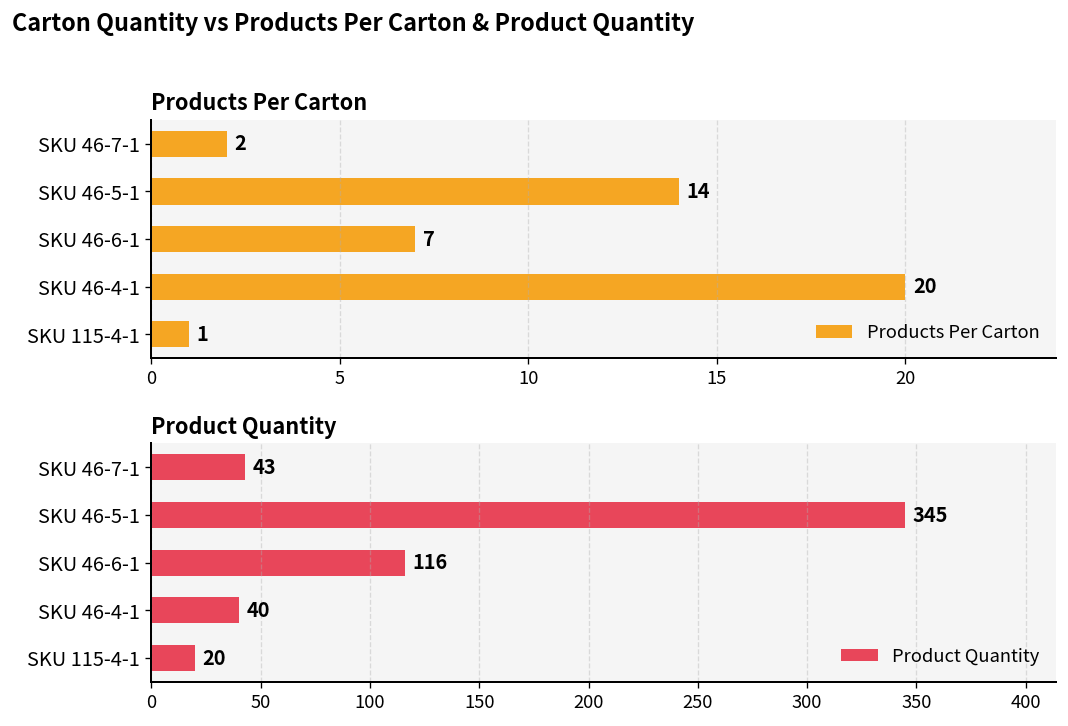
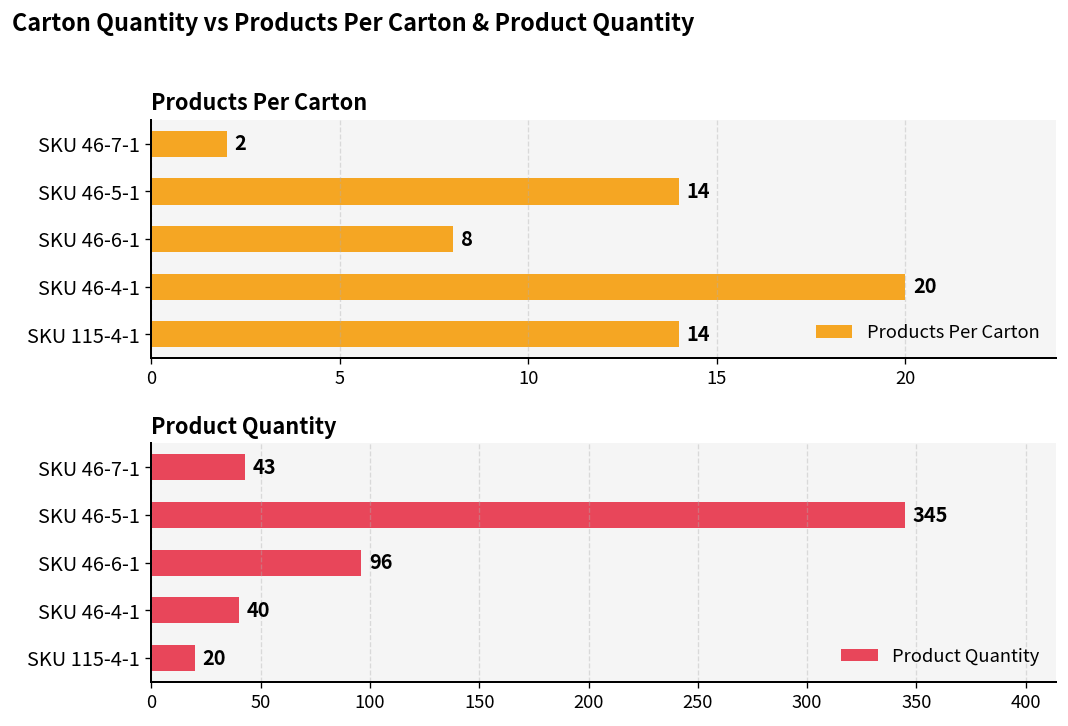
  {
    "Products Per Carton": {
      "SKU 46-7-1": 2,
      "SKU 46-5-1": 14,
-     "SKU 46-6-1": 7,
+     "SKU 46-6-1": 8,
      "SKU 46-4-1": 20,
-     "SKU 115-4-1": 1
+     "SKU 115-4-1": 14
    },
    "Product Quantity": {
      "SKU 46-7-1": 43,
      "SKU 46-5-1": 345,
-     "SKU 46-6-1": 116,
+     "SKU 46-6-1": 96,
      "SKU 46-4-1": 40,
      "SKU 115-4-1": 20
    }
  }
